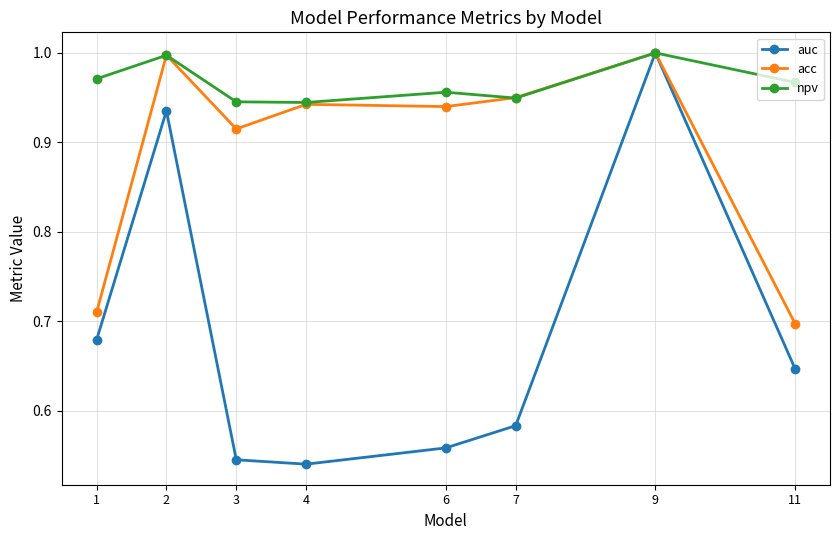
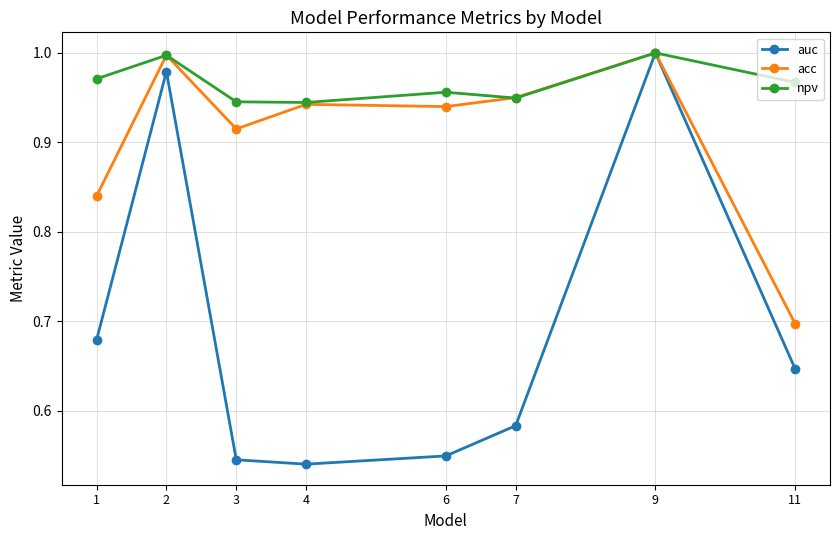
  {
    "auc": {
      "1": 0.68,
-     "2": 0.94,
+     "2": 0.98,
      "3": 0.55,
      "4": 0.54,
-     "6": 0.56,
+     "6": 0.55,
      "7": 0.58,
      "11": 0.65
    },
    "acc": {
-     "1": 0.71,
+     "1": 0.84,
      "3": 0.92,
      "6": 0.94,
      "11": 0.70
    },
    "npv": {
      "1": 0.97,
      "3": 0.95,
      "6": 0.96
    }
  }
